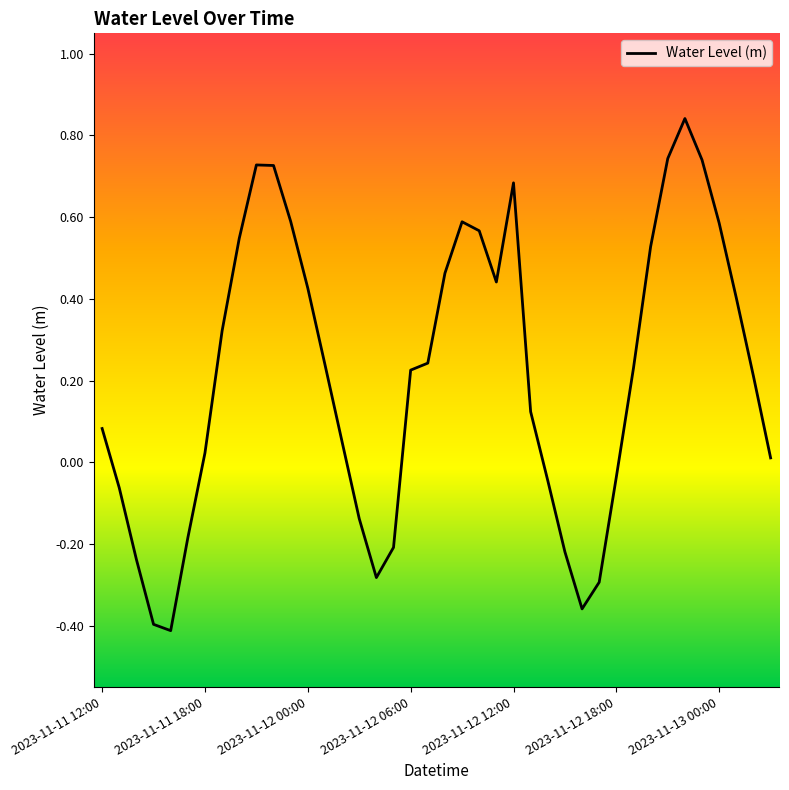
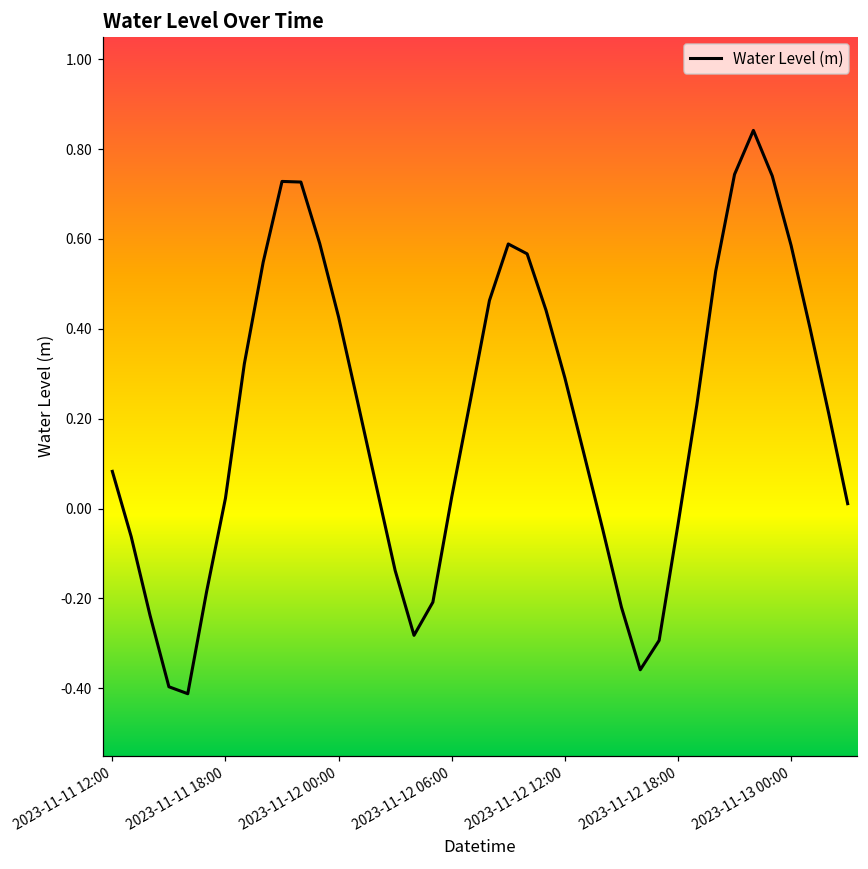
  {
    "2023-11-11 12:00": 0.08,
    "2023-11-11 18:00": 0.02,
    "2023-11-12 00:00": 0.43,
-   "2023-11-12 06:00": 0.23,
-   "2023-11-12 12:00": 0.68,
+   "2023-11-12 06:00": 0.03,
+   "2023-11-12 12:00": 0.29,
    "2023-11-12 18:00": -0.04,
    "2023-11-13 00:00": 0.59
  }
